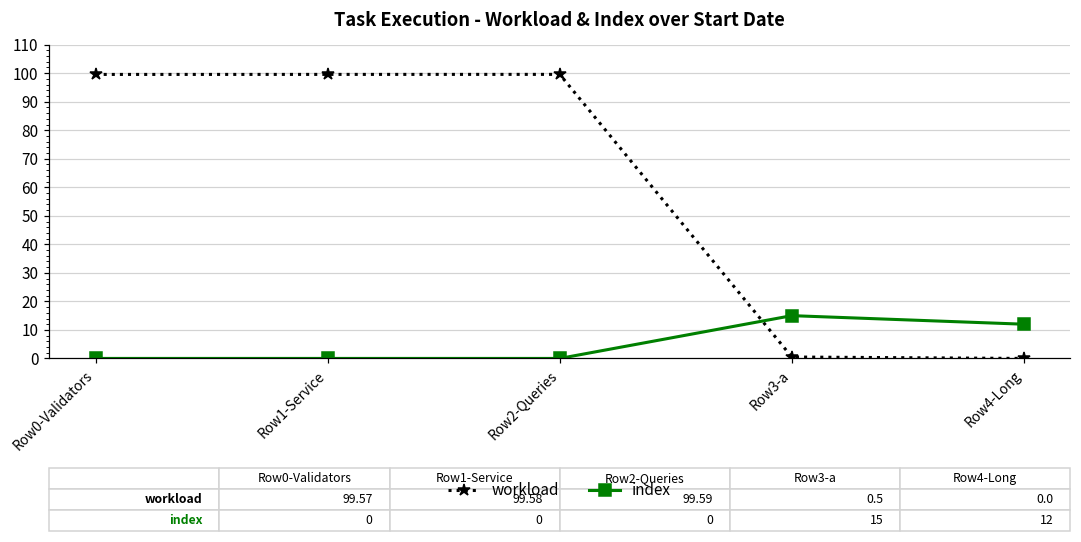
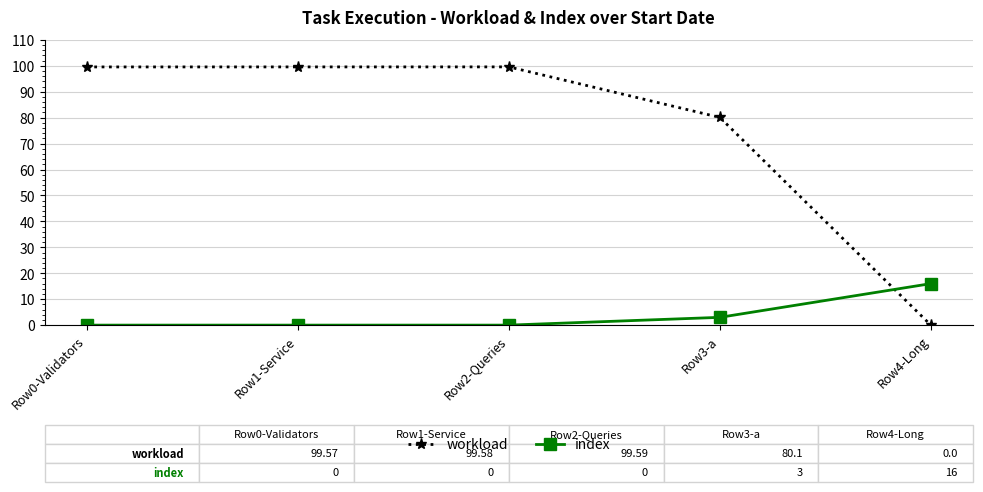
  {
    "workload": {
-     "Row3-a": 0.5
+     "Row3-a": 80.1
    },
    "index": {
-     "Row3-a": 15,
-     "Row4-Long": 12
+     "Row3-a": 3,
+     "Row4-Long": 16
    }
  }
